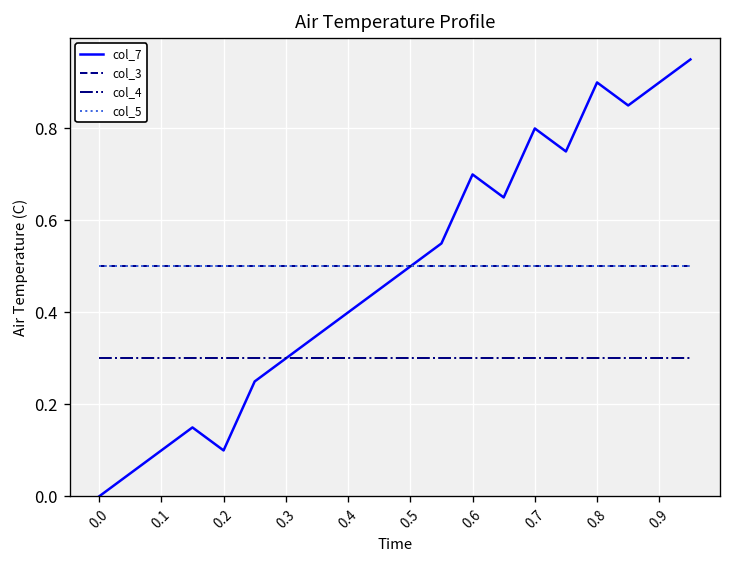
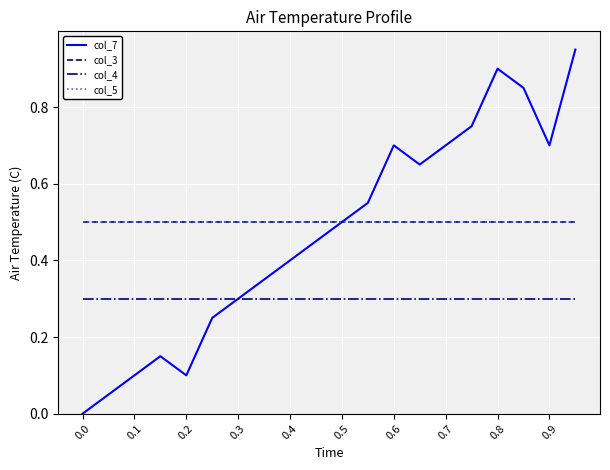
  {
    "col_7": {
      "0.0": 0.0,
      "0.1": 0.1,
      "0.2": 0.1,
      "0.4": 0.4,
      "0.6": 0.7,
-     "0.7": 0.8,
+     "0.7": 0.7,
      "0.8": 0.9,
-     "0.9": 0.9
+     "0.9": 0.7
    },
    "col_5": {
      "0.0": 0.5,
      "0.1": 0.5,
      "0.2": 0.5,
      "0.3": 0.5,
      "0.4": 0.5,
      "0.6": 0.5,
      "0.7": 0.5,
      "0.8": 0.5,
      "0.9": 0.5
    },
    "col_4": {
      "0.0": 0.3,
      "0.1": 0.3,
      "0.2": 0.3,
      "0.4": 0.3,
      "0.5": 0.3,
      "0.6": 0.3,
      "0.7": 0.3,
      "0.8": 0.3,
      "0.9": 0.3
    }
  }
